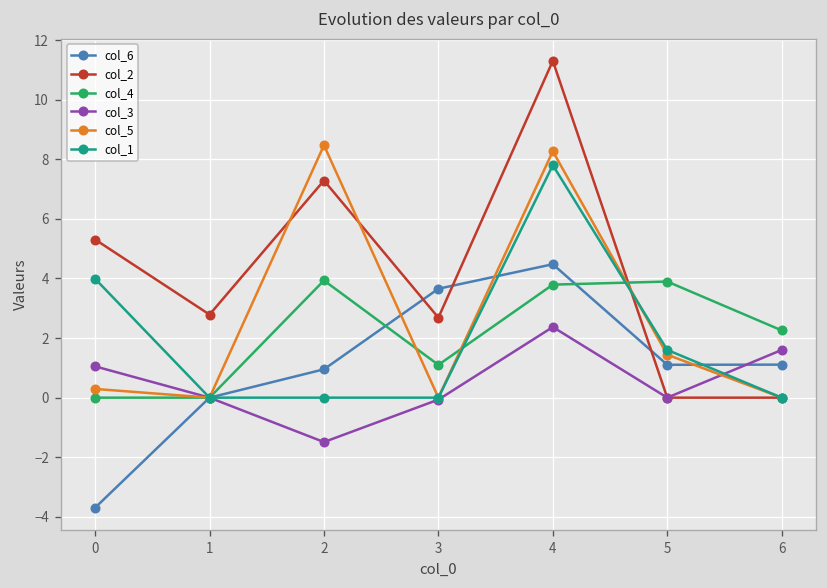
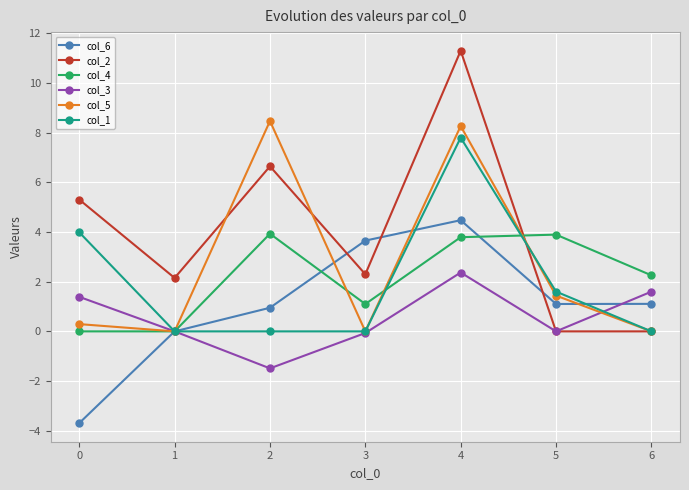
  {
    "col_6": {
      "0": -3.7,
      "2": 1.0,
      "3": 3.7,
      "4": 4.5,
      "5": 1.1,
      "6": 1.1
    },
    "col_2": {
      "0": 5.3,
-     "1": 2.8,
-     "2": 7.3,
-     "3": 2.7,
+     "1": 2.2,
+     "2": 6.6,
+     "3": 2.3,
      "4": 11.3
    },
    "col_3": {
-     "0": 1.0,
+     "0": 1.4,
      "2": -1.5,
      "4": 2.4,
      "6": 1.6
    },
    "col_5": {
      "0": 0.3,
      "2": 8.5,
      "4": 8.3,
      "5": 1.4
    }
  }
